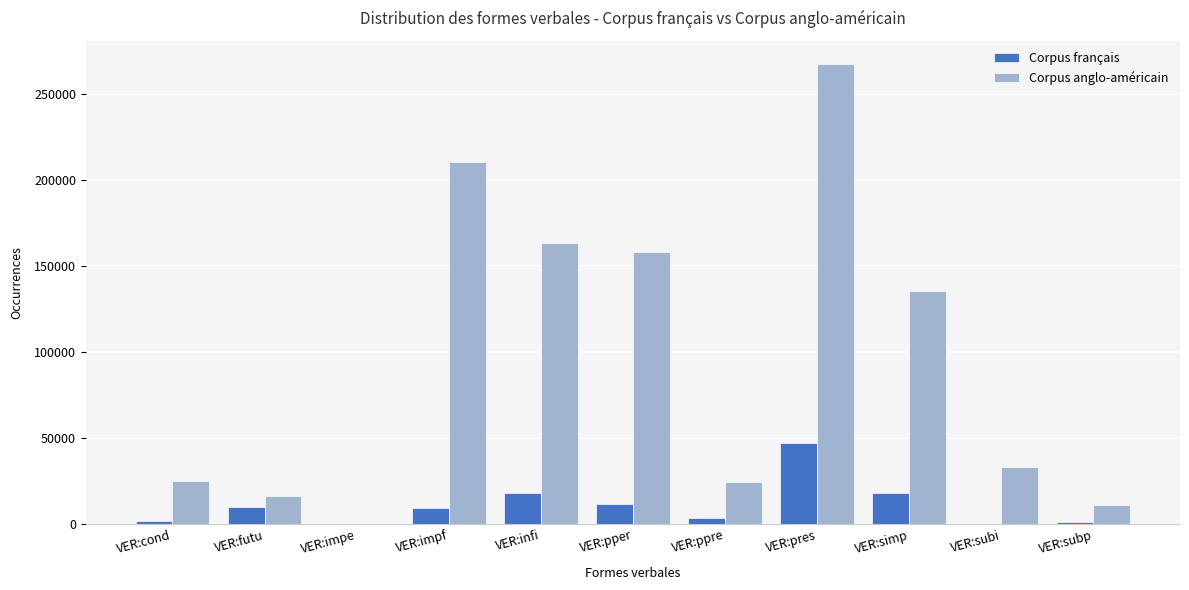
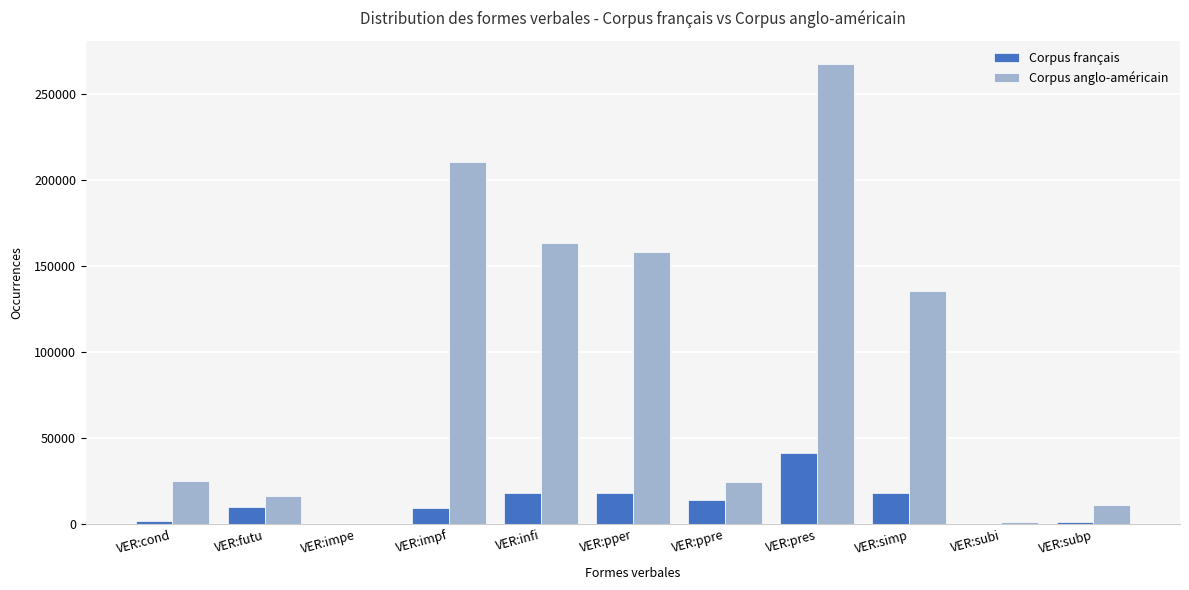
  {
    "Corpus français": {
      "VER:cond": 2000,
      "VER:futu": 10000,
      "VER:impf": 9000,
      "VER:infi": 18000,
-     "VER:pper": 12000,
-     "VER:ppre": 3000,
-     "VER:pres": 47000,
+     "VER:pper": 18000,
+     "VER:ppre": 14000,
+     "VER:pres": 41000,
      "VER:simp": 18000
    },
    "Corpus anglo-américain": {
      "VER:cond": 25000,
      "VER:futu": 16000,
      "VER:impf": 211000,
      "VER:infi": 163000,
      "VER:pper": 158000,
      "VER:ppre": 24000,
      "VER:pres": 268000,
      "VER:simp": 136000,
-     "VER:subi": 33000,
+     "VER:subi": 1000,
      "VER:subp": 11000
    }
  }
